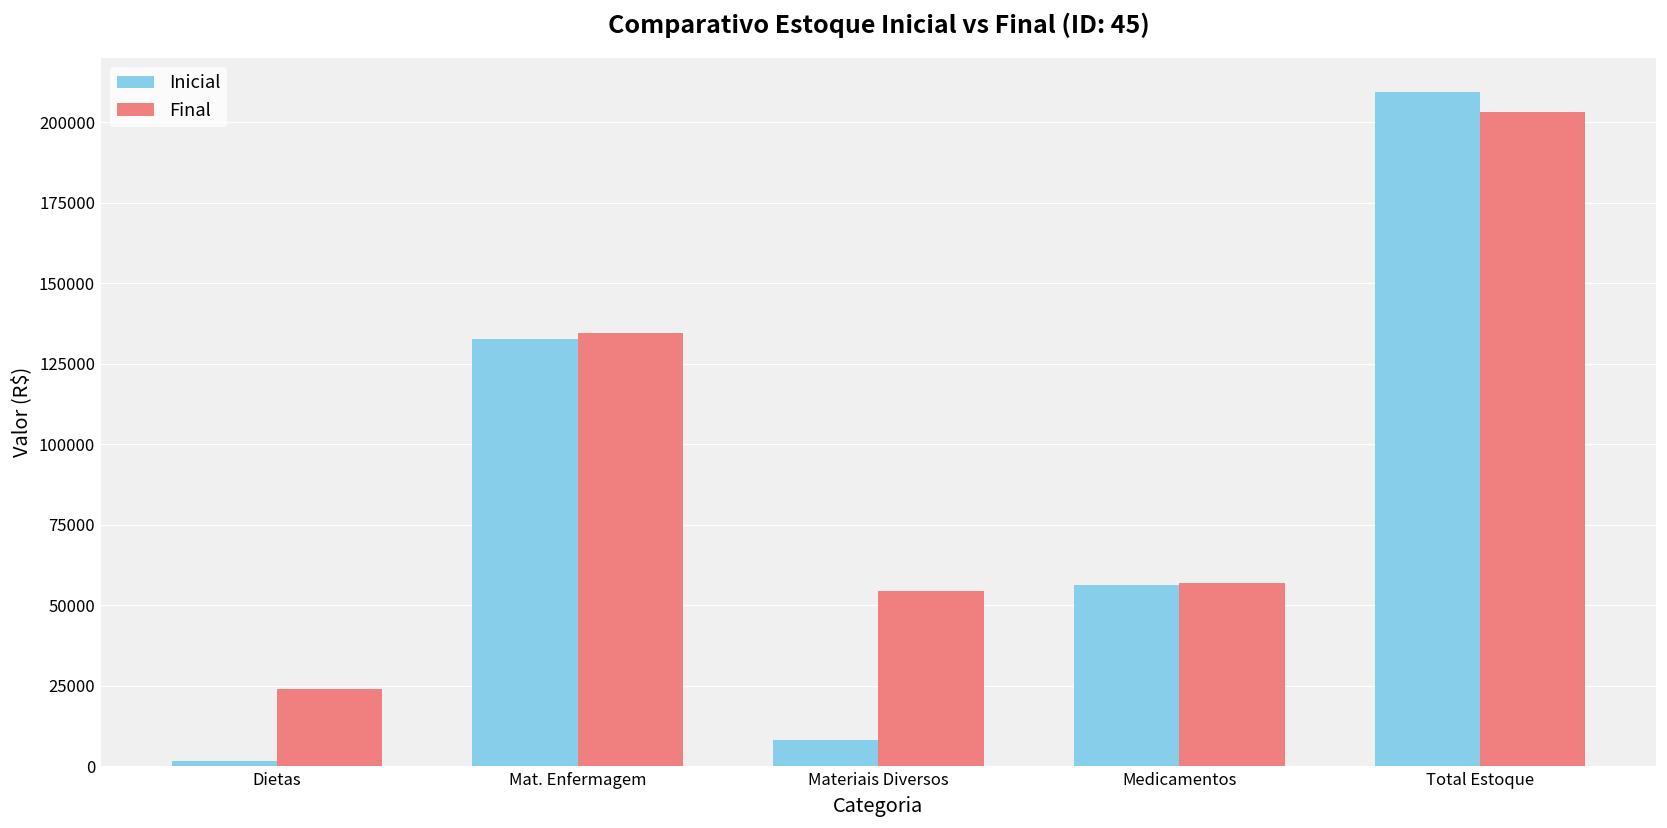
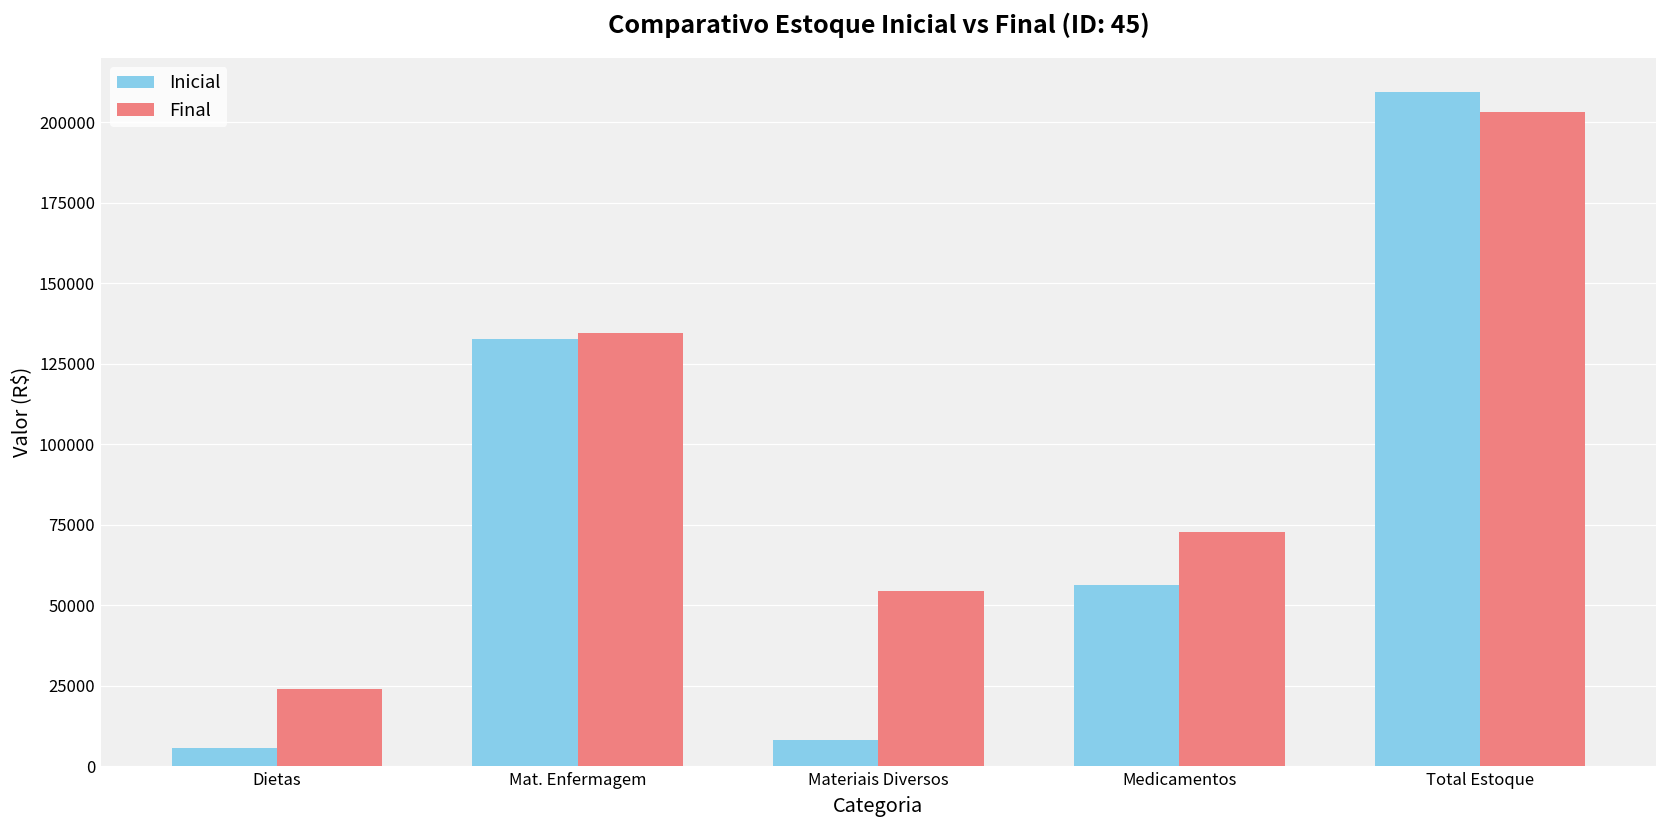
  {
    "Inicial": {
-     "Dietas": 2000,
+     "Dietas": 6000,
      "Mat. Enfermagem": 133000,
      "Materiais Diversos": 8000,
      "Medicamentos": 56000,
      "Total Estoque": 209000
    },
    "Final": {
      "Dietas": 24000,
      "Mat. Enfermagem": 135000,
      "Materiais Diversos": 55000,
-     "Medicamentos": 57000,
+     "Medicamentos": 73000,
      "Total Estoque": 203000
    }
  }
